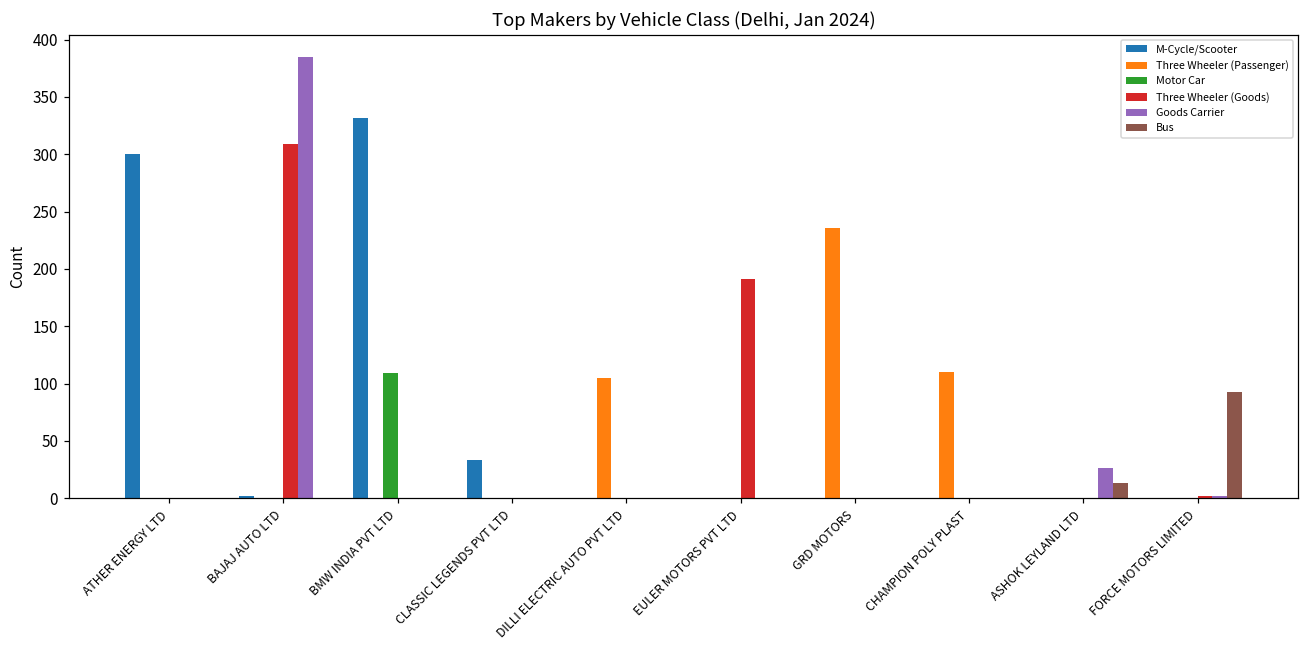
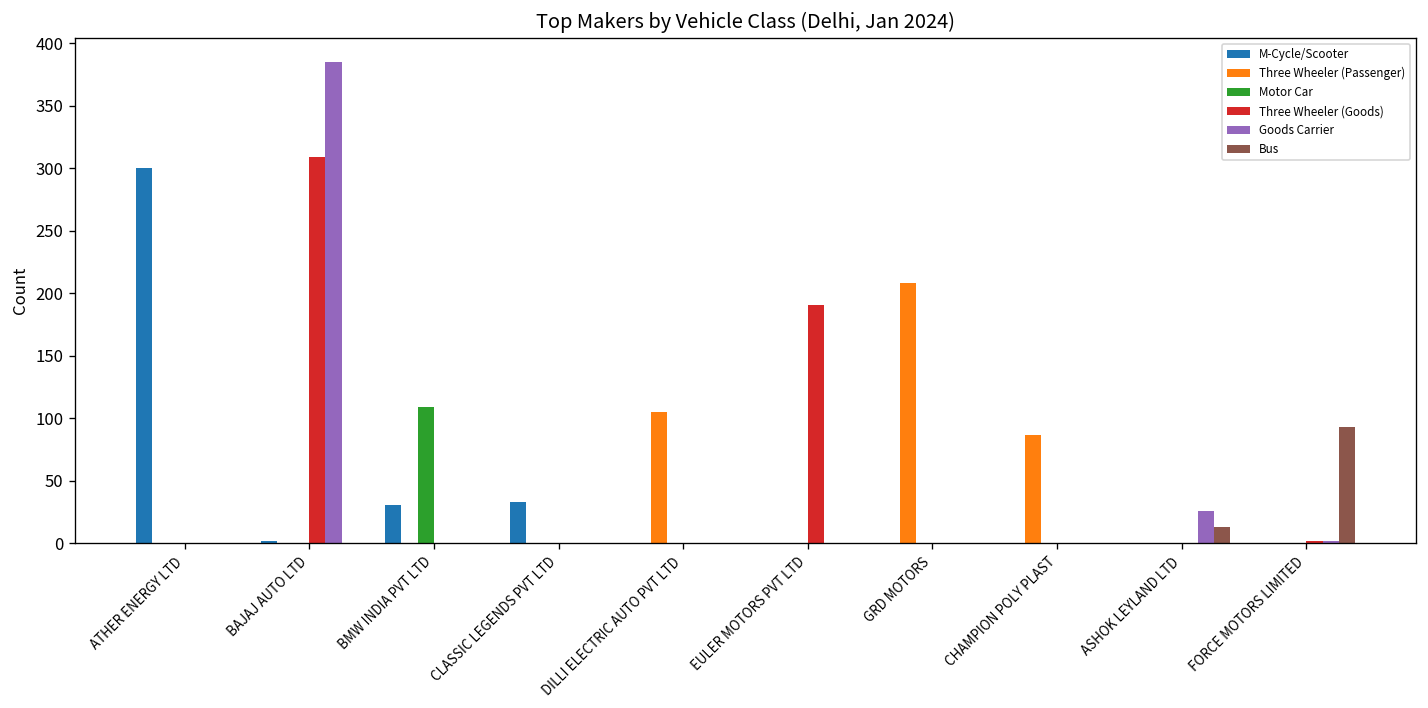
  {
    "M-Cycle/Scooter": {
      "ATHER ENERGY LTD": 300,
-     "BMW INDIA PVT LTD": 332,
+     "BMW INDIA PVT LTD": 31,
      "CLASSIC LEGENDS PVT LTD": 33,
      "DILLI ELECTRIC AUTO PVT LTD": 0,
      "EULER MOTORS PVT LTD": 0,
      "GRD MOTORS": 0,
      "CHAMPION POLY PLAST": 0,
      "ASHOK LEYLAND LTD": 0,
      "FORCE MOTORS LIMITED": 0
    },
    "Three Wheeler (Passenger)": {
      "ATHER ENERGY LTD": 0,
      "BAJAJ AUTO LTD": 0,
      "BMW INDIA PVT LTD": 0,
      "CLASSIC LEGENDS PVT LTD": 0,
      "DILLI ELECTRIC AUTO PVT LTD": 105,
      "EULER MOTORS PVT LTD": 0,
-     "GRD MOTORS": 236,
-     "CHAMPION POLY PLAST": 110,
+     "GRD MOTORS": 208,
+     "CHAMPION POLY PLAST": 87,
      "ASHOK LEYLAND LTD": 0,
      "FORCE MOTORS LIMITED": 0
    },
    "Motor Car": {
      "ATHER ENERGY LTD": 0,
      "BAJAJ AUTO LTD": 0,
      "BMW INDIA PVT LTD": 109,
      "CLASSIC LEGENDS PVT LTD": 0,
      "DILLI ELECTRIC AUTO PVT LTD": 0,
      "EULER MOTORS PVT LTD": 0,
      "GRD MOTORS": 0,
      "CHAMPION POLY PLAST": 0,
      "ASHOK LEYLAND LTD": 0,
      "FORCE MOTORS LIMITED": 0
    },
    "Three Wheeler (Goods)": {
      "ATHER ENERGY LTD": 0,
      "BAJAJ AUTO LTD": 309,
      "BMW INDIA PVT LTD": 0,
      "CLASSIC LEGENDS PVT LTD": 0,
      "DILLI ELECTRIC AUTO PVT LTD": 0,
      "EULER MOTORS PVT LTD": 191,
      "GRD MOTORS": 0,
      "CHAMPION POLY PLAST": 0,
      "ASHOK LEYLAND LTD": 0
    },
    "Goods Carrier": {
      "ATHER ENERGY LTD": 0,
      "BAJAJ AUTO LTD": 385,
      "BMW INDIA PVT LTD": 0,
      "CLASSIC LEGENDS PVT LTD": 0,
      "DILLI ELECTRIC AUTO PVT LTD": 0,
      "EULER MOTORS PVT LTD": 0,
      "GRD MOTORS": 0,
      "CHAMPION POLY PLAST": 0,
      "ASHOK LEYLAND LTD": 26
    },
    "Bus": {
      "ATHER ENERGY LTD": 0,
      "BAJAJ AUTO LTD": 0,
      "BMW INDIA PVT LTD": 0,
      "CLASSIC LEGENDS PVT LTD": 0,
      "DILLI ELECTRIC AUTO PVT LTD": 0,
      "EULER MOTORS PVT LTD": 0,
      "GRD MOTORS": 0,
      "CHAMPION POLY PLAST": 0,
      "ASHOK LEYLAND LTD": 13,
      "FORCE MOTORS LIMITED": 93
    }
  }
